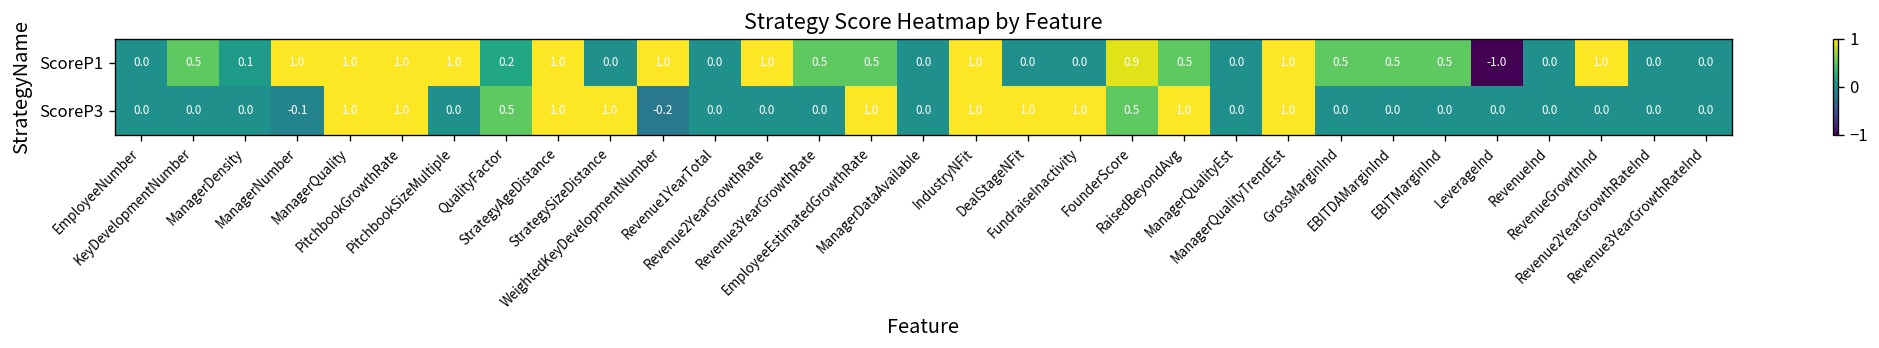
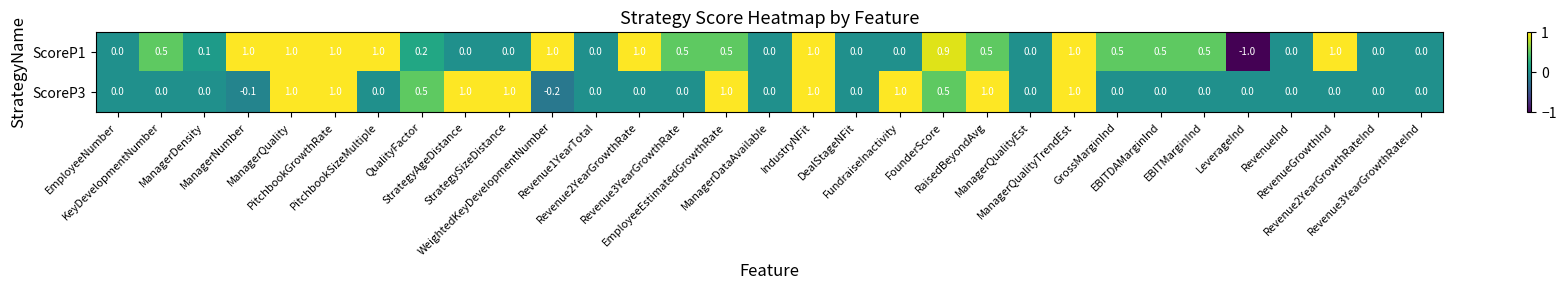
  {
    "ScoreP1": {
      "EmployeeNumber": 0.0,
      "KeyDevelopmentNumber": 0.5,
      "ManagerDensity": 0.1,
      "ManagerNumber": 1.0,
      "ManagerQuality": 1.0,
      "PitchbookGrowthRate": 1.0,
      "PitchbookSizeMultiple": 1.0,
      "QualityFactor": 0.2,
-     "StrategyAgeDistance": 1.0,
+     "StrategyAgeDistance": 0.0,
      "StrategySizeDistance": 0.0,
      "WeightedKeyDevelopmentNumber": 1.0,
      "Revenue1YearTotal": 0.0,
      "Revenue2YearGrowthRate": 1.0,
      "Revenue3YearGrowthRate": 0.5,
      "EmployeeEstimatedGrowthRate": 0.5,
      "ManagerDataAvailable": 0.0,
      "IndustryNFit": 1.0,
      "DealStageNFit": 0.0,
      "FundraiseInactivity": 0.0,
      "FounderScore": 0.9,
      "RaisedBeyondAvg": 0.5,
      "ManagerQualityEst": 0.0,
      "ManagerQualityTrendEst": 1.0,
      "GrossMarginInd": 0.5,
      "EBITDAMarginInd": 0.5,
      "EBITMarginInd": 0.5,
      "LeverageInd": -1.0,
      "RevenueInd": 0.0,
      "RevenueGrowthInd": 1.0,
      "Revenue2YearGrowthRateInd": 0.0,
      "Revenue3YearGrowthRateInd": 0.0
    },
    "ScoreP3": {
      "EmployeeNumber": 0.0,
      "KeyDevelopmentNumber": 0.0,
      "ManagerDensity": 0.0,
      "ManagerNumber": -0.1,
      "ManagerQuality": 1.0,
      "PitchbookGrowthRate": 1.0,
      "PitchbookSizeMultiple": 0.0,
      "QualityFactor": 0.5,
      "StrategyAgeDistance": 1.0,
      "StrategySizeDistance": 1.0,
      "WeightedKeyDevelopmentNumber": -0.2,
      "Revenue1YearTotal": 0.0,
      "Revenue2YearGrowthRate": 0.0,
      "Revenue3YearGrowthRate": 0.0,
      "EmployeeEstimatedGrowthRate": 1.0,
      "ManagerDataAvailable": 0.0,
      "IndustryNFit": 1.0,
-     "DealStageNFit": 1.0,
+     "DealStageNFit": 0.0,
      "FundraiseInactivity": 1.0,
      "FounderScore": 0.5,
      "RaisedBeyondAvg": 1.0,
      "ManagerQualityEst": 0.0,
      "ManagerQualityTrendEst": 1.0,
      "GrossMarginInd": 0.0,
      "EBITDAMarginInd": 0.0,
      "EBITMarginInd": 0.0,
      "LeverageInd": 0.0,
      "RevenueInd": 0.0,
      "RevenueGrowthInd": 0.0,
      "Revenue2YearGrowthRateInd": 0.0,
      "Revenue3YearGrowthRateInd": 0.0
    }
  }
